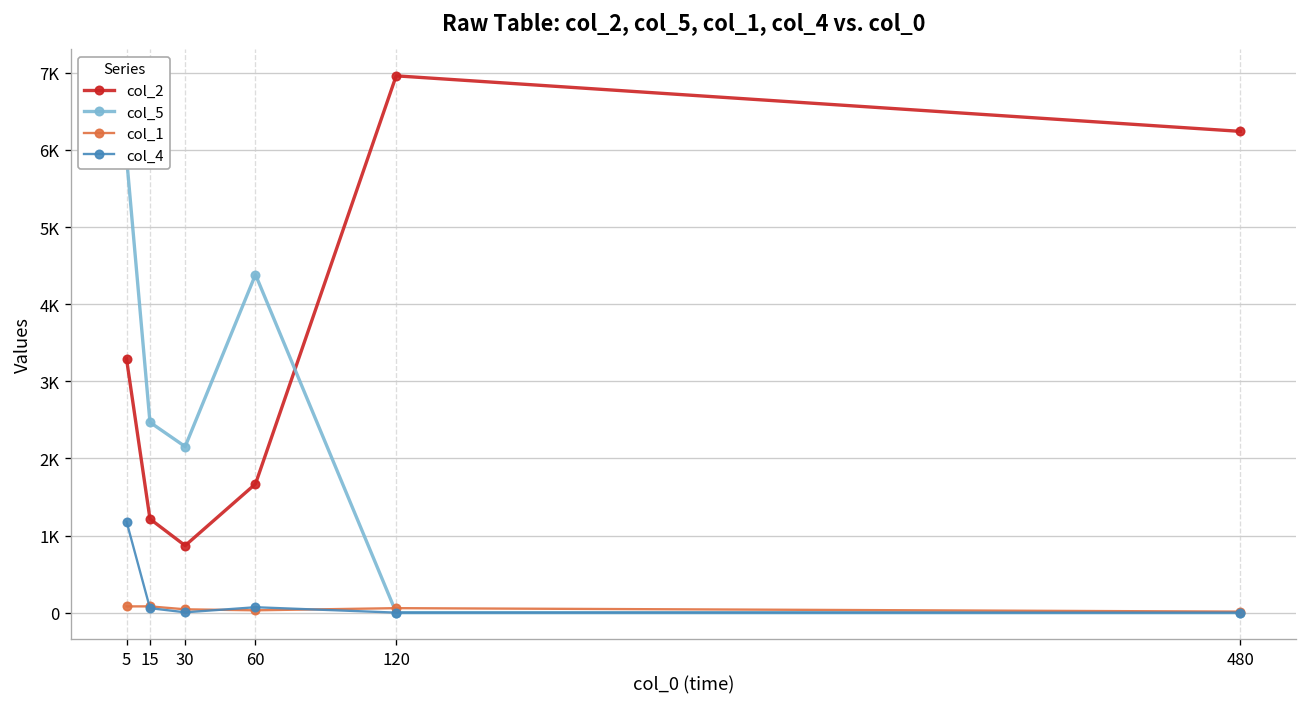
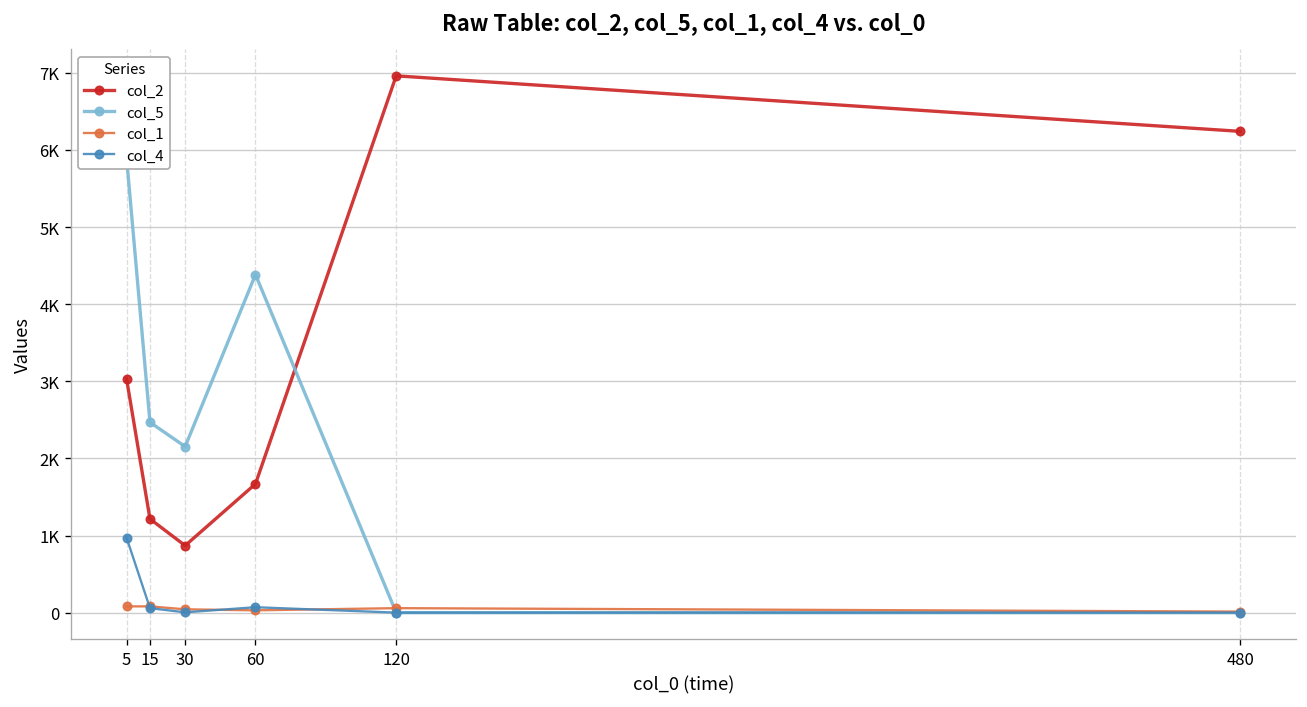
  {
    "col_2": {
-     "5": 3300,
+     "5": 3000,
      "15": 1200,
      "30": 900,
      "60": 1700,
      "120": 7000,
      "480": 6200
    },
    "col_5": {
      "15": 2500,
      "30": 2200,
      "60": 4400
    },
    "col_1": {
      "5": 100,
      "120": 100
    },
    "col_4": {
-     "5": 1200
+     "5": 1000
    }
  }
